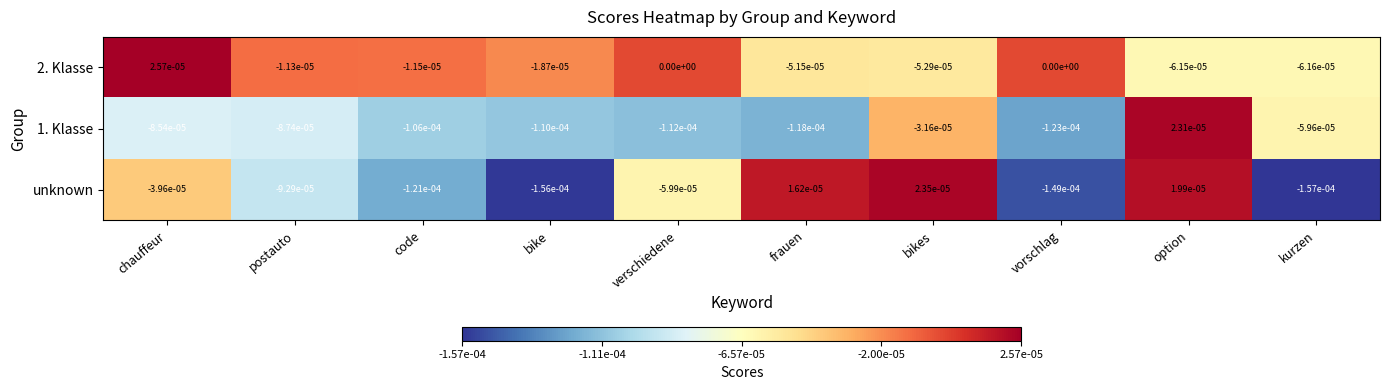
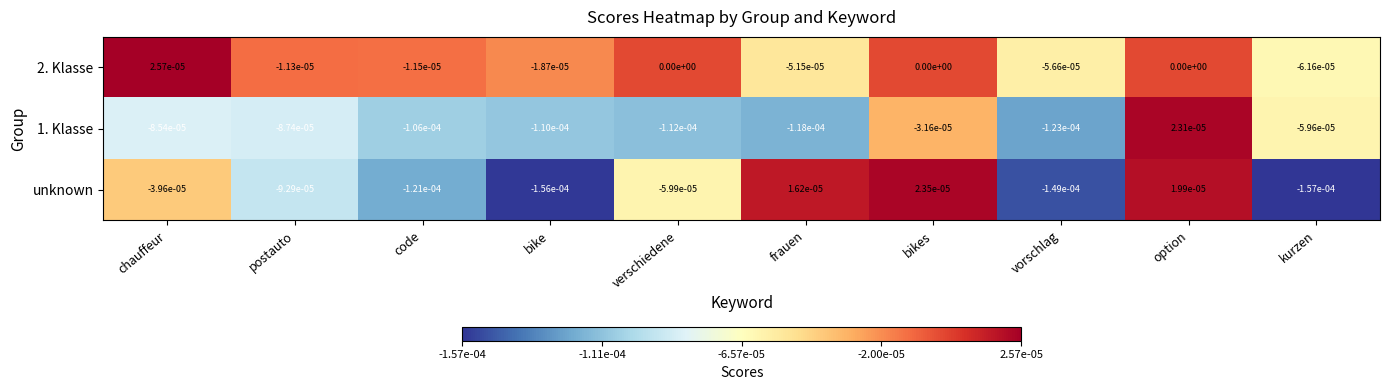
  {
    "2. Klasse": {
      "chauffeur": "2.57e-05",
      "postauto": "-1.13e-05",
      "code": "-1.15e-05",
      "bike": "-1.87e-05",
      "verschiedene": "0.00e+00",
      "frauen": "-5.15e-05",
-     "bikes": "-5.29e-05",
-     "vorschlag": "0.00e+00",
-     "option": "-6.15e-05",
+     "bikes": "0.00e+00",
+     "vorschlag": "-5.66e-05",
+     "option": "0.00e+00",
      "kurzen": "-6.16e-05"
    },
    "1. Klasse": {
      "code": "-1.06e-04",
      "bike": "-1.10e-04",
      "verschiedene": "-1.12e-04",
      "frauen": "-1.18e-04",
      "bikes": "-3.16e-05",
      "vorschlag": "-1.23e-04",
      "option": "2.31e-05",
      "kurzen": "-5.96e-05"
    },
    "unknown": {
      "chauffeur": "-3.96e-05",
      "postauto": "-9.29e-05",
      "code": "-1.21e-04",
      "bike": "-1.56e-04",
      "verschiedene": "-5.99e-05",
      "frauen": "1.62e-05",
      "bikes": "2.35e-05",
      "vorschlag": "-1.49e-04",
      "option": "1.99e-05",
      "kurzen": "-1.57e-04"
    }
  }
